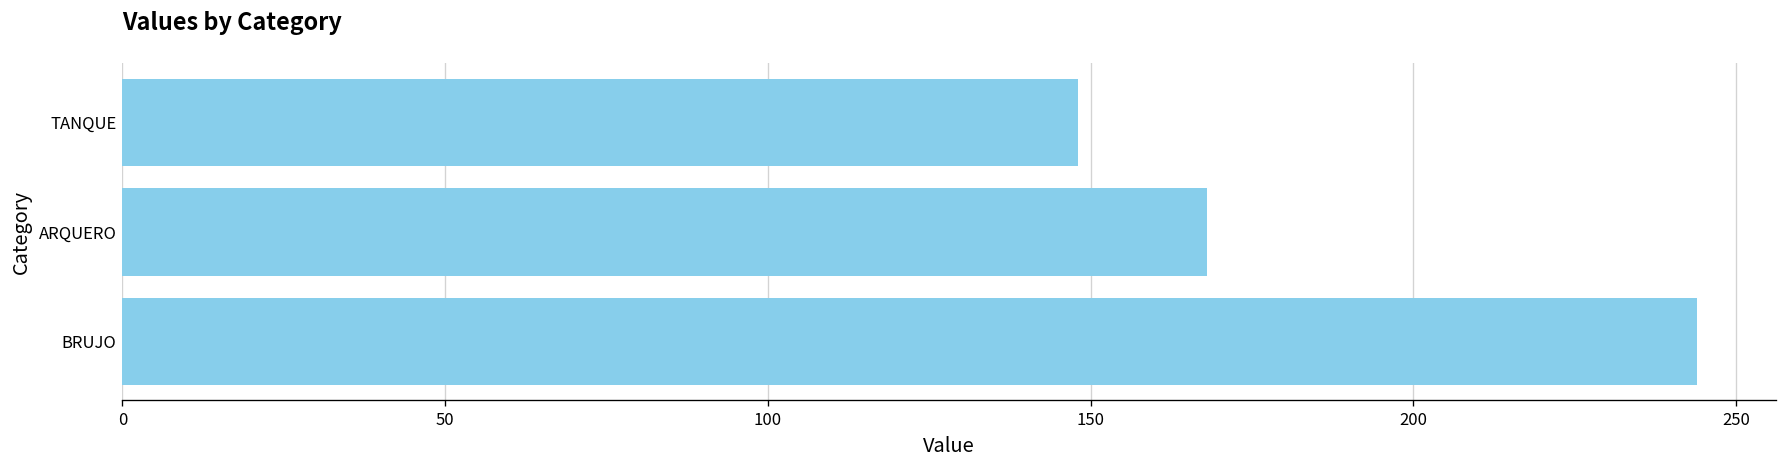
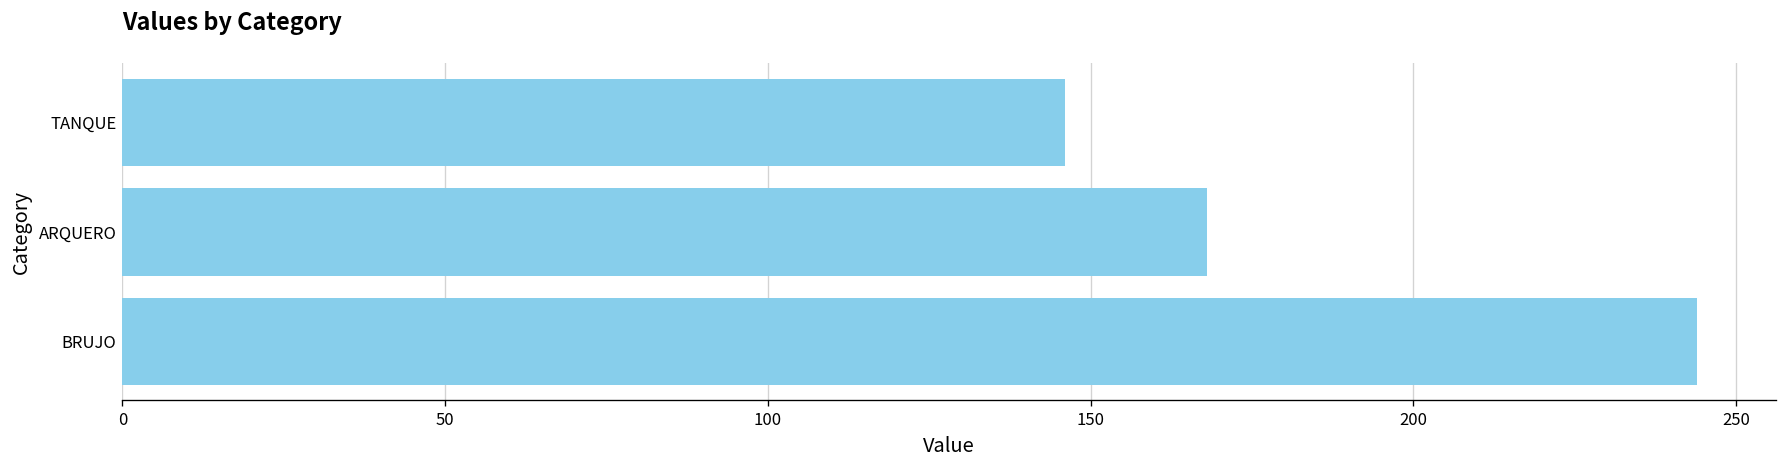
  {
-   "TANQUE": 148,
+   "TANQUE": 146,
    "ARQUERO": 168,
    "BRUJO": 244
  }
